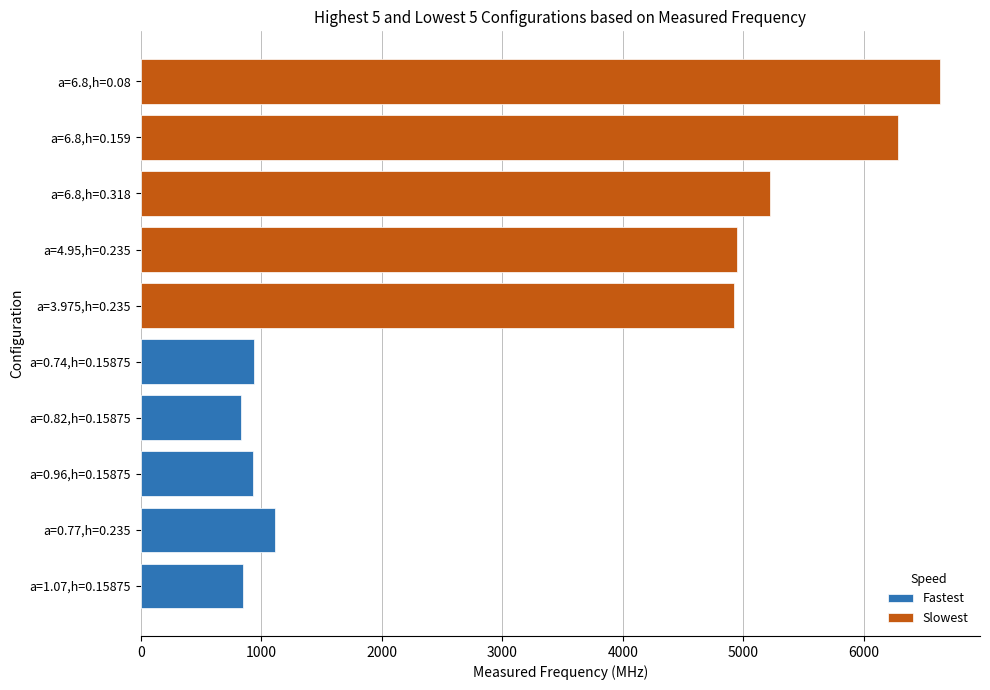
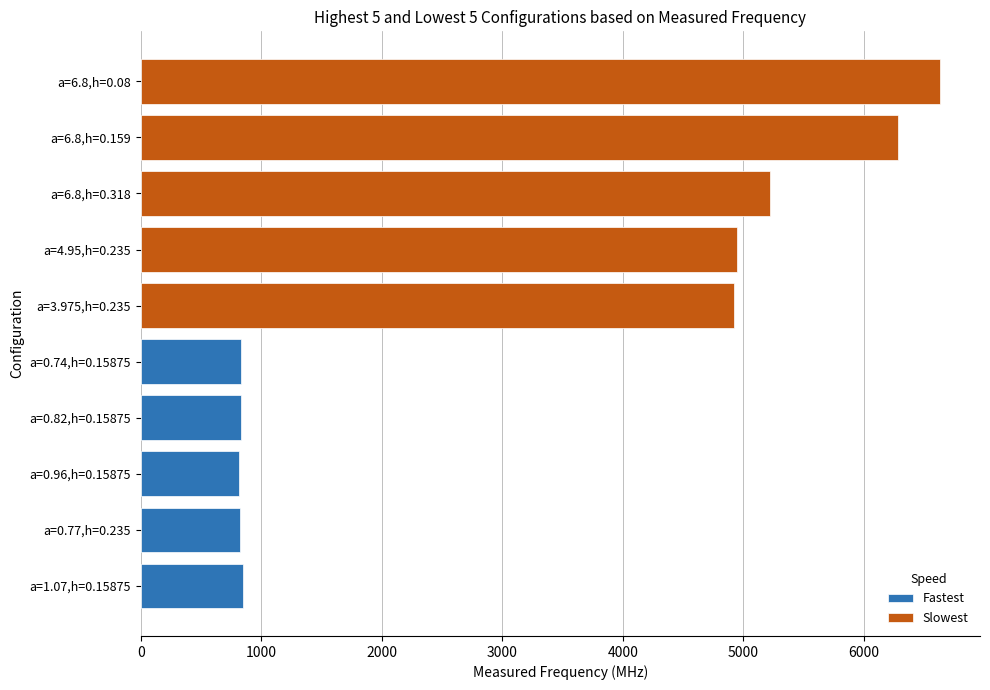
  {
    "Fastest": {
-     "a=0.74,h=0.15875": 940,
+     "a=0.74,h=0.15875": 840,
      "a=0.82,h=0.15875": 830,
-     "a=0.96,h=0.15875": 930,
-     "a=0.77,h=0.235": 1110,
+     "a=0.96,h=0.15875": 820,
+     "a=0.77,h=0.235": 830,
      "a=1.07,h=0.15875": 850
    },
    "Slowest": {
      "a=6.8,h=0.08": 6630,
      "a=6.8,h=0.159": 6290,
      "a=6.8,h=0.318": 5220,
      "a=4.95,h=0.235": 4950,
      "a=3.975,h=0.235": 4930
    }
  }
